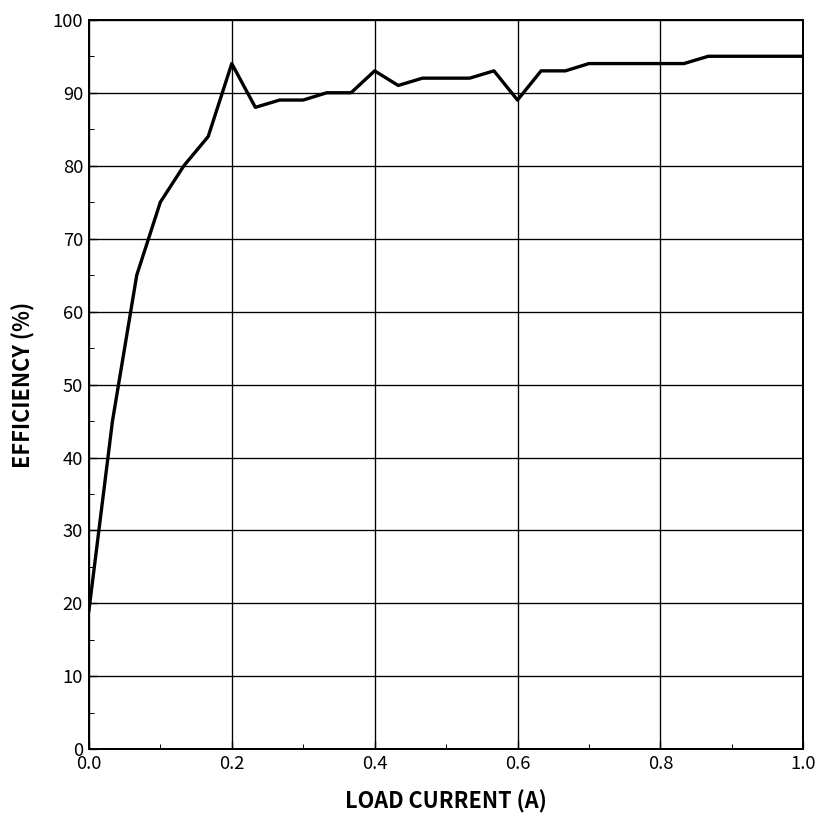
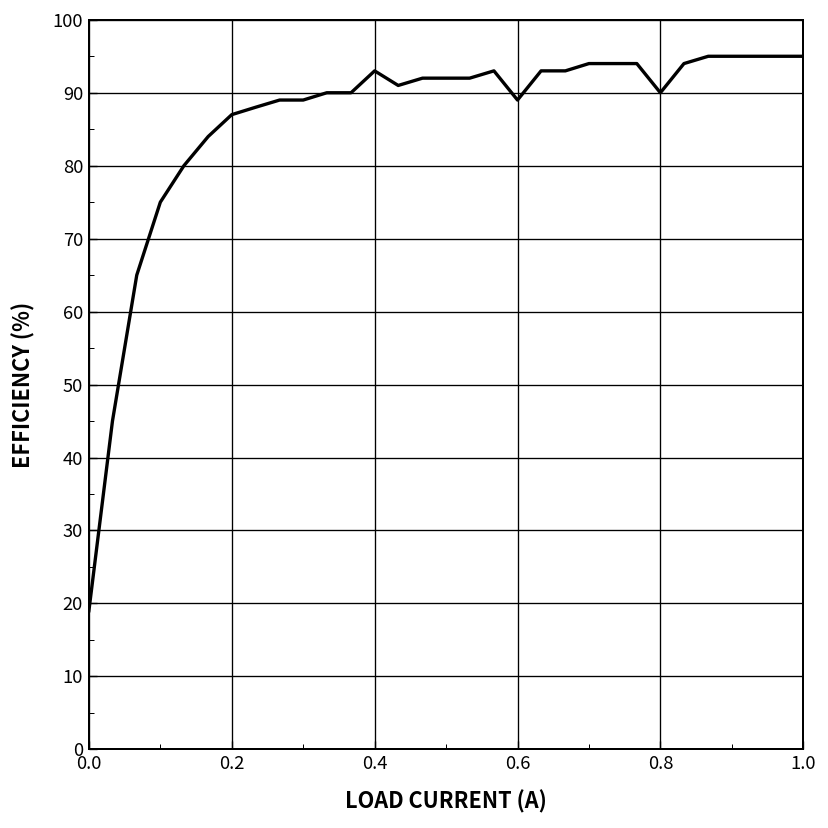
  {
    "0.0": 19,
-   "0.2": 94,
+   "0.2": 87,
    "0.4": 93,
    "0.6": 89,
-   "0.8": 94,
+   "0.8": 90,
    "1.0": 95
  }
